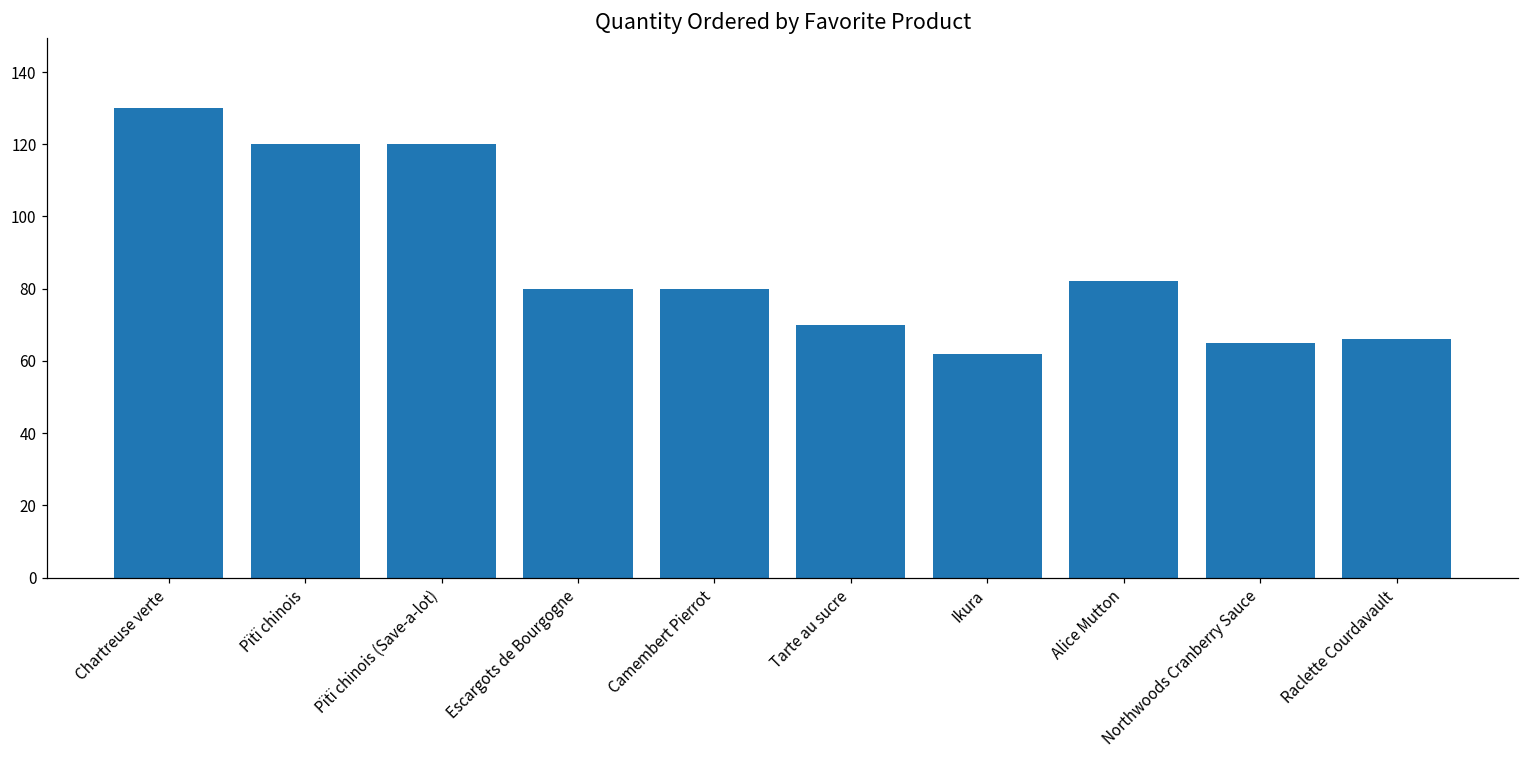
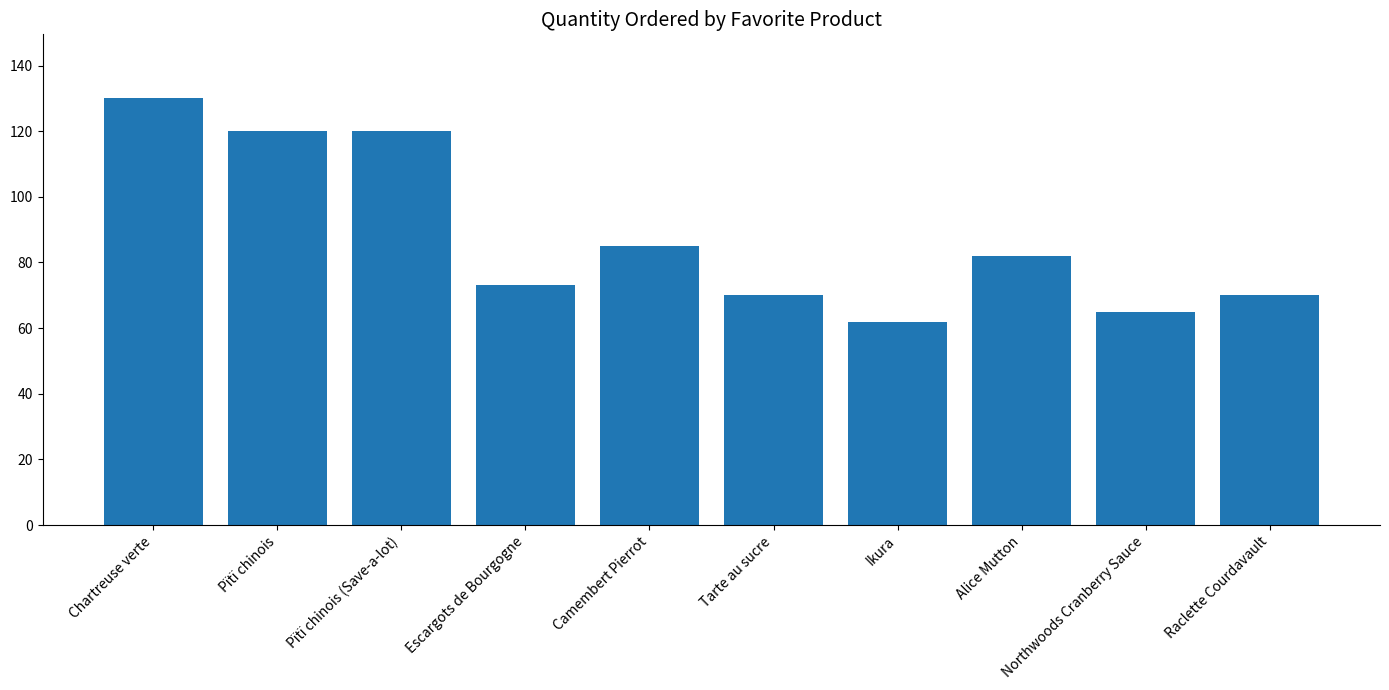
  {
    "Chartreuse verte": 130,
    "Pïtï chinois": 120,
    "Pïtï chinois (Save-a-lot)": 120,
-   "Escargots de Bourgogne": 80,
-   "Camembert Pierrot": 80,
+   "Escargots de Bourgogne": 73,
+   "Camembert Pierrot": 85,
    "Tarte au sucre": 70,
    "Ikura": 62,
    "Alice Mutton": 82,
    "Northwoods Cranberry Sauce": 65,
-   "Raclette Courdavault": 66
+   "Raclette Courdavault": 70
  }
